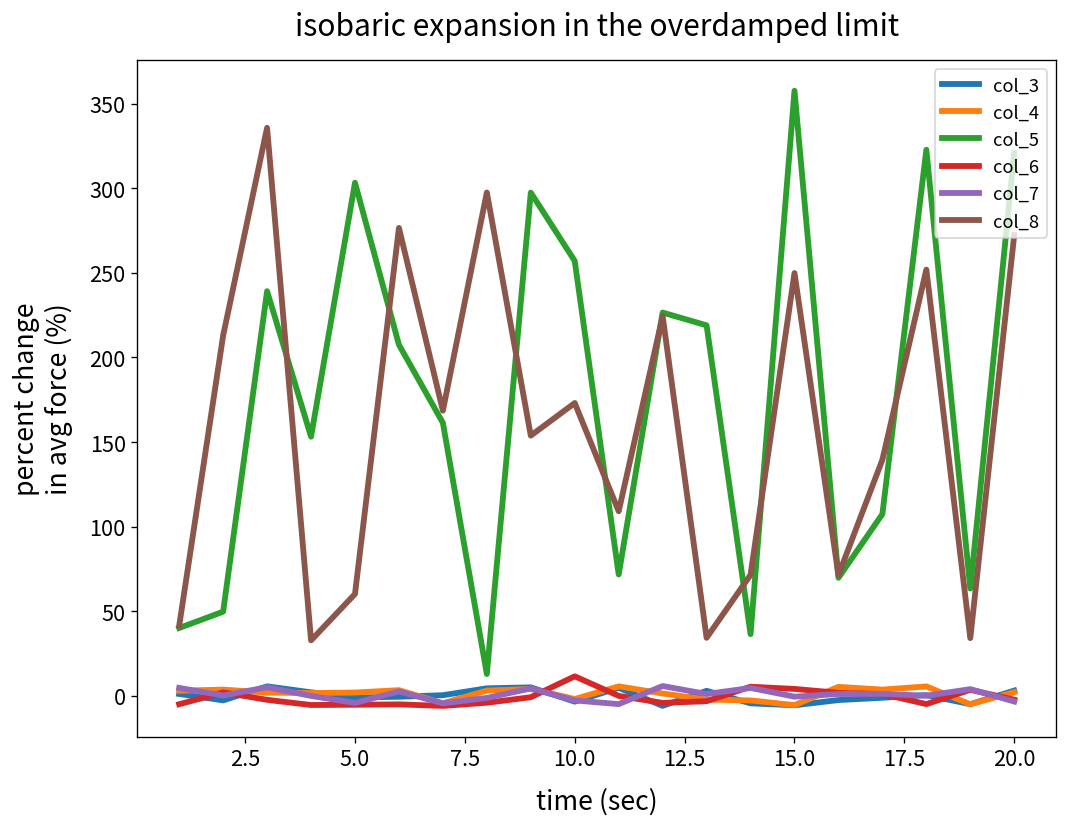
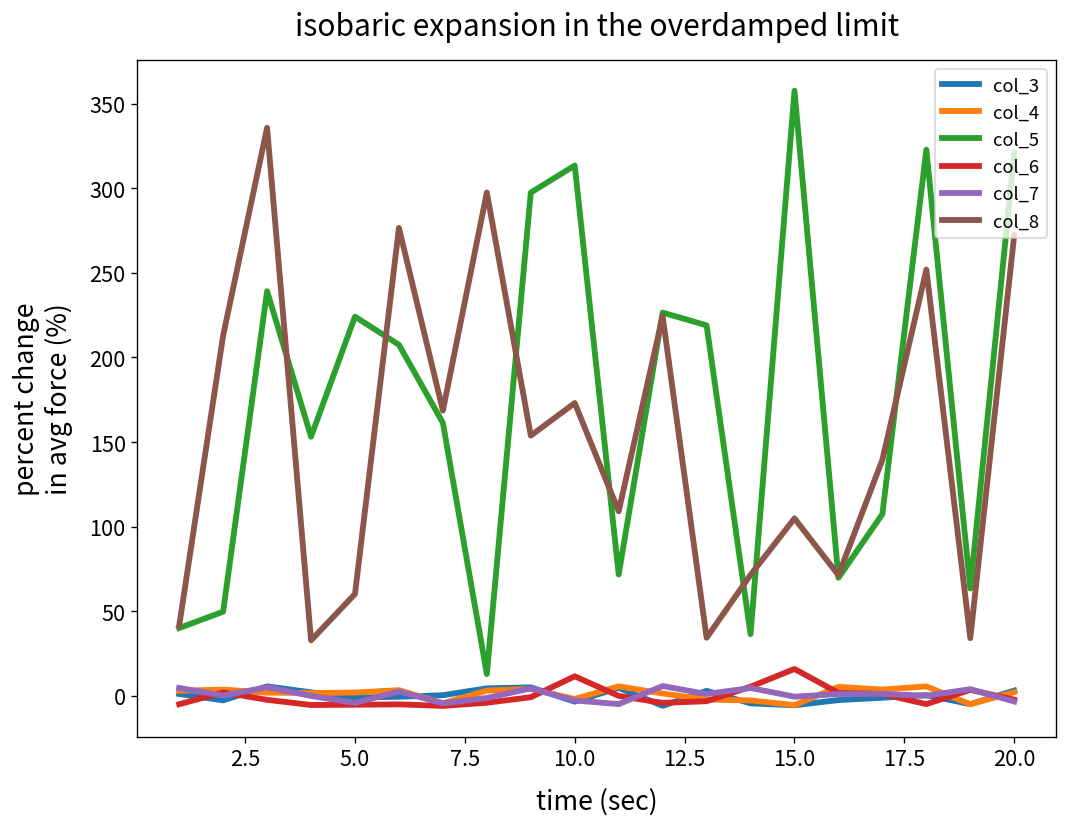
  {
    "col_3": {
      "5.0": -1
    },
    "col_4": {
      "5.0": 2
    },
    "col_5": {
-     "5.0": 303,
-     "10.0": 257,
+     "5.0": 224,
+     "10.0": 313,
      "15.0": 358
    },
    "col_6": {
      "10.0": 12,
-     "15.0": 4
+     "15.0": 16
    },
    "col_7": {
      "15.0": 0
    },
    "col_8": {
      "5.0": 60,
      "10.0": 173,
-     "15.0": 250
+     "15.0": 105
    }
  }
